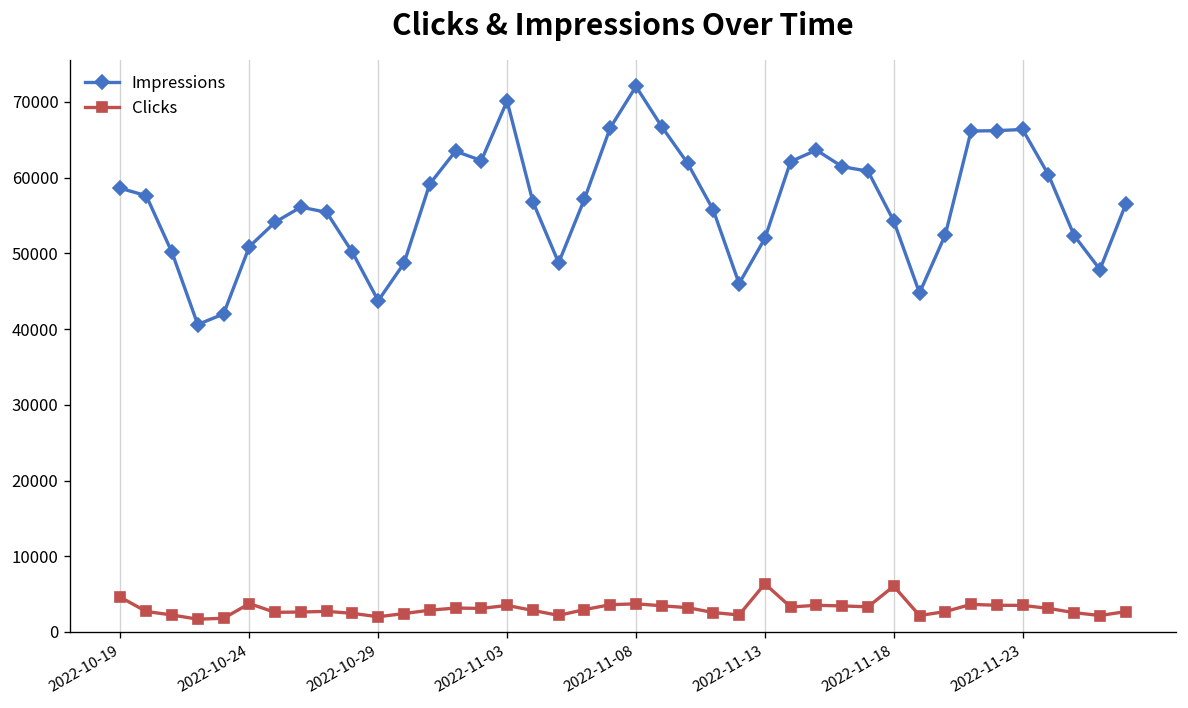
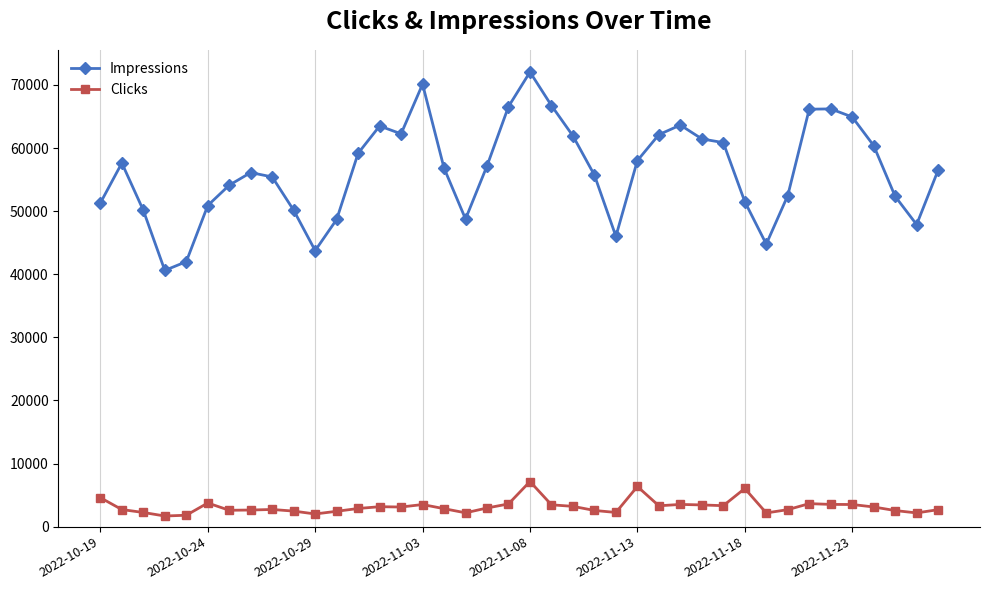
  {
    "Impressions": {
-     "2022-10-19": 59000,
+     "2022-10-19": 51000,
      "2022-10-24": 51000,
      "2022-10-29": 44000,
      "2022-11-03": 70000,
      "2022-11-08": 72000,
-     "2022-11-13": 52000,
-     "2022-11-18": 54000,
-     "2022-11-23": 66000
+     "2022-11-13": 58000,
+     "2022-11-18": 52000,
+     "2022-11-23": 65000
    },
    "Clicks": {
      "2022-10-19": 5000,
      "2022-10-24": 4000,
      "2022-10-29": 2000,
      "2022-11-03": 4000,
-     "2022-11-08": 4000,
+     "2022-11-08": 7000,
      "2022-11-13": 6000,
      "2022-11-18": 6000,
      "2022-11-23": 4000
    }
  }
